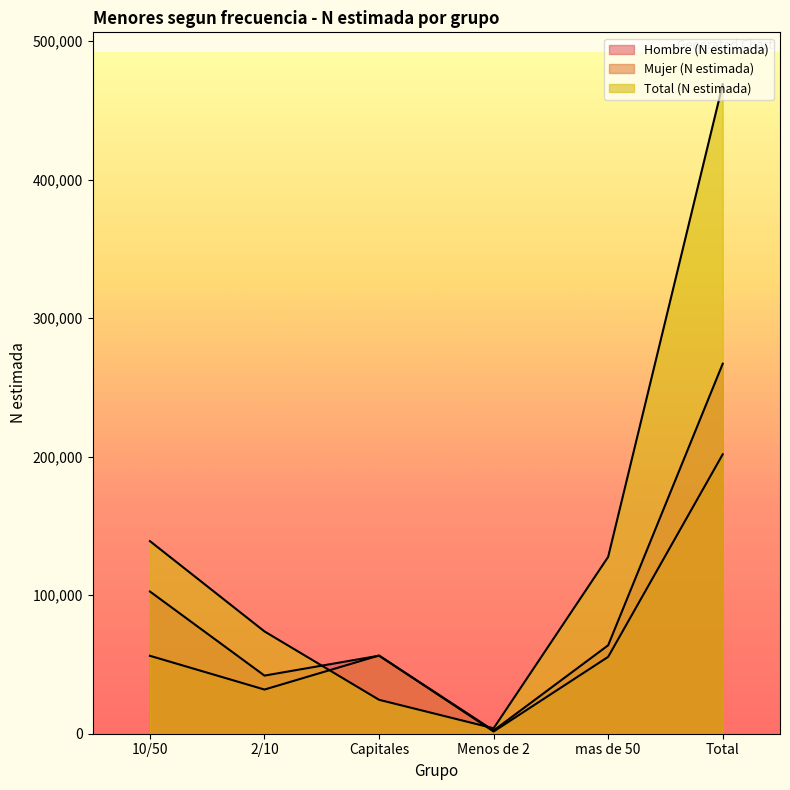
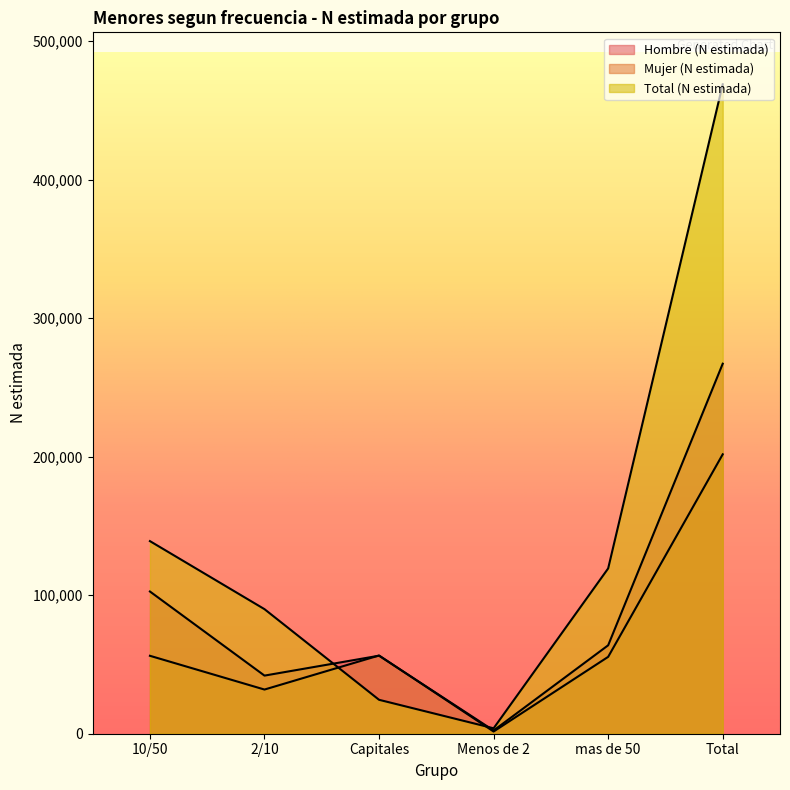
  {
    "Total (N estimada)": {
      "10/50": "139,000",
-     "2/10": "74,000",
+     "2/10": "90,000",
      "Capitales": "24,000",
-     "mas de 50": "128,000"
+     "mas de 50": "119,000"
    }
  }
